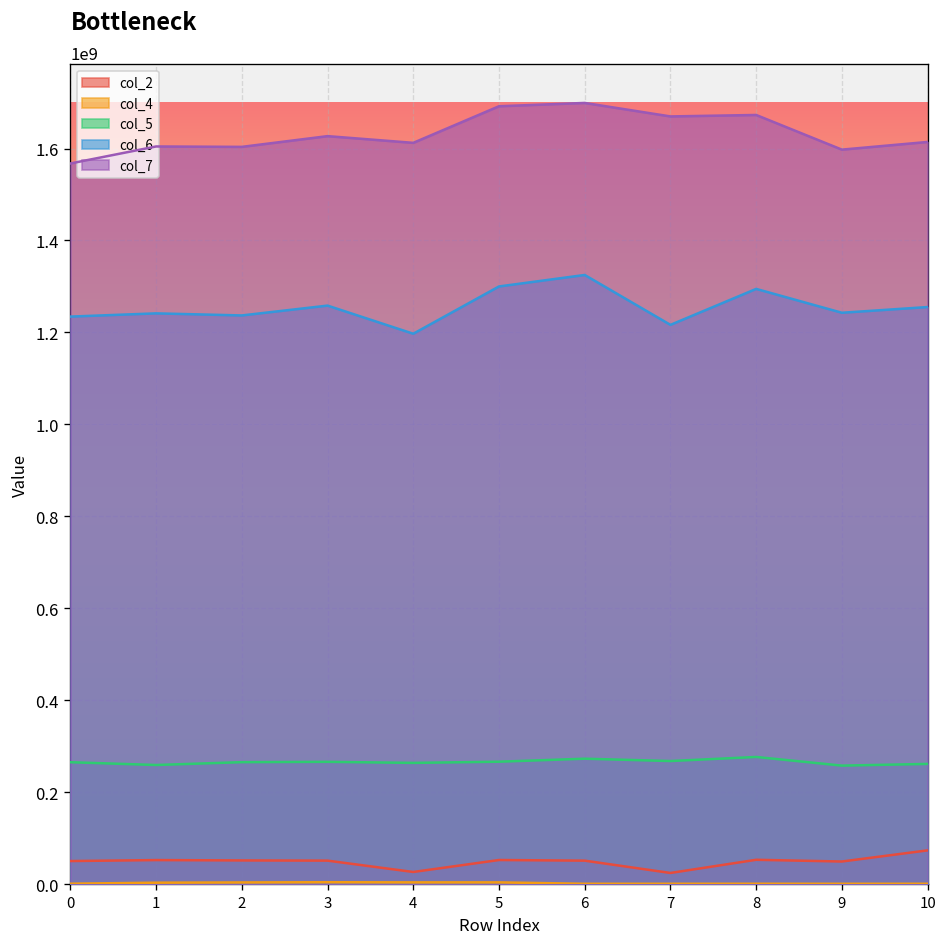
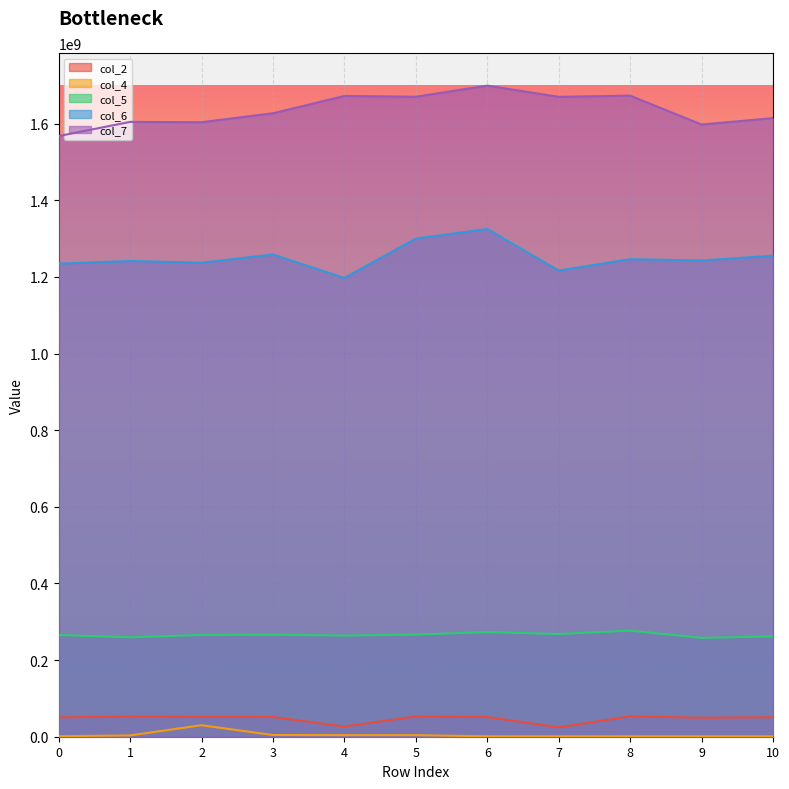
  {
    "col_2": {
      "0": 50000000,
      "1": 50000000,
      "2": 50000000,
      "3": 50000000,
      "4": 30000000,
      "5": 50000000,
      "6": 50000000,
      "7": 20000000,
      "8": 50000000,
      "9": 50000000,
-     "10": 70000000
+     "10": 50000000
    },
    "col_4": {
      "0": 0,
      "1": 0,
-     "2": 0,
+     "2": 30000000,
      "3": 0,
      "4": 0,
      "5": 0,
      "6": 0,
      "7": 0,
      "8": 0,
      "9": 0,
      "10": 0
    },
    "col_5": {
      "0": 270000000,
      "1": 260000000,
      "2": 270000000,
      "3": 270000000,
      "4": 260000000,
      "5": 270000000,
      "6": 270000000,
      "7": 270000000,
      "8": 280000000,
      "9": 260000000,
      "10": 260000000
    },
    "col_6": {
      "0": 1230000000,
      "1": 1240000000,
      "2": 1240000000,
      "3": 1260000000,
      "4": 1200000000,
      "5": 1300000000,
      "6": 1320000000,
      "7": 1220000000,
-     "8": 1290000000,
+     "8": 1250000000,
      "9": 1240000000,
      "10": 1260000000
    },
    "col_7": {
      "0": 1570000000,
      "2": 1600000000,
      "3": 1630000000,
-     "4": 1610000000,
-     "5": 1690000000,
+     "4": 1670000000,
+     "5": 1670000000,
      "6": 1700000000,
      "7": 1670000000,
      "8": 1670000000,
      "9": 1600000000,
      "10": 1610000000
    }
  }
